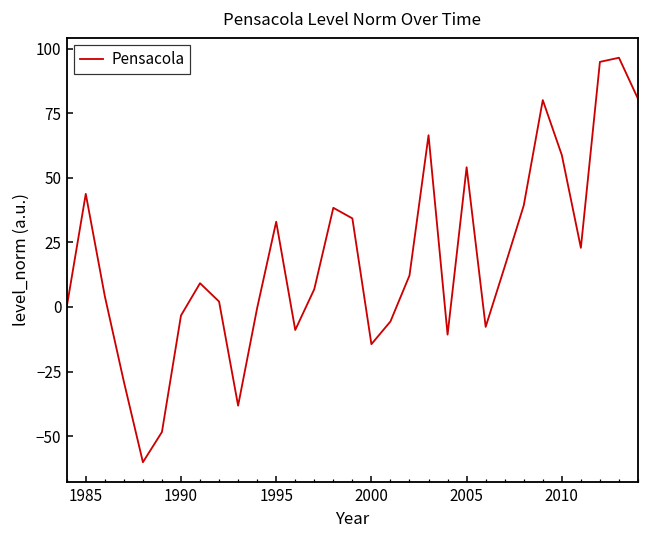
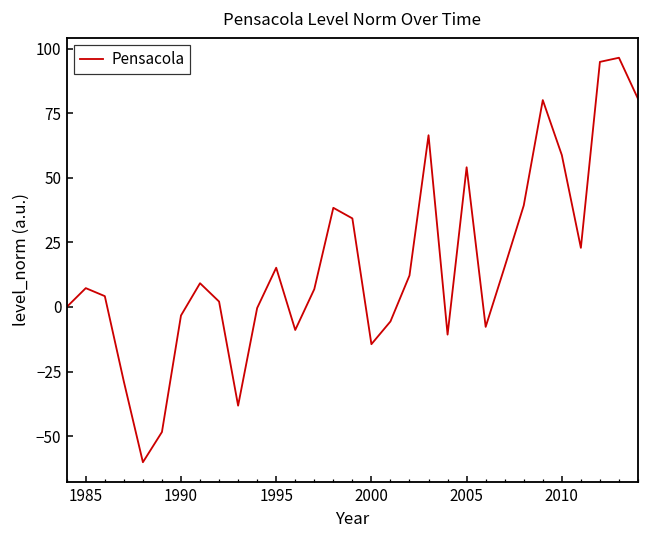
  {
-   "1985": 44,
+   "1985": 7,
    "1990": -3,
-   "1995": 33,
+   "1995": 15,
    "2000": -14,
    "2005": 54,
    "2010": 59
  }
